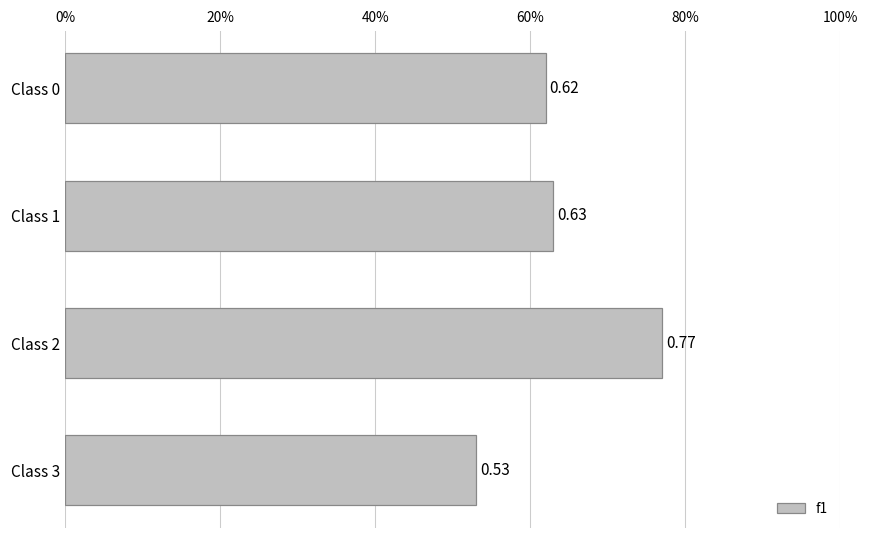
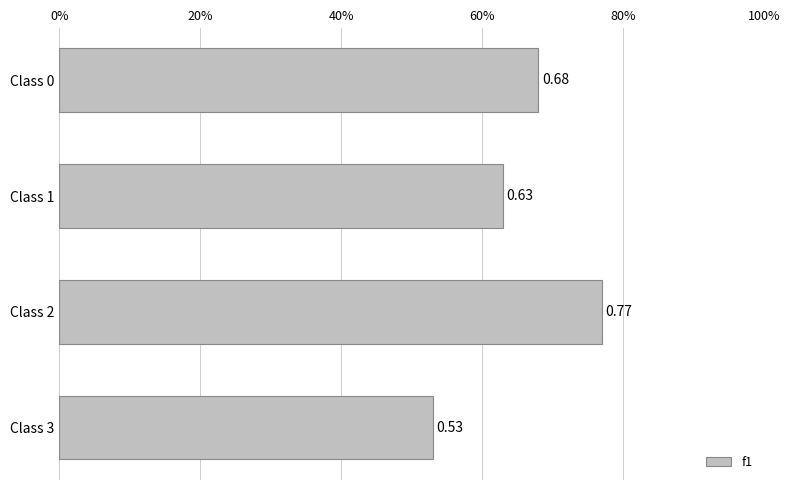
  {
-   "Class 0": 0.62,
+   "Class 0": 0.68,
    "Class 1": 0.63,
    "Class 2": 0.77,
    "Class 3": 0.53
  }
